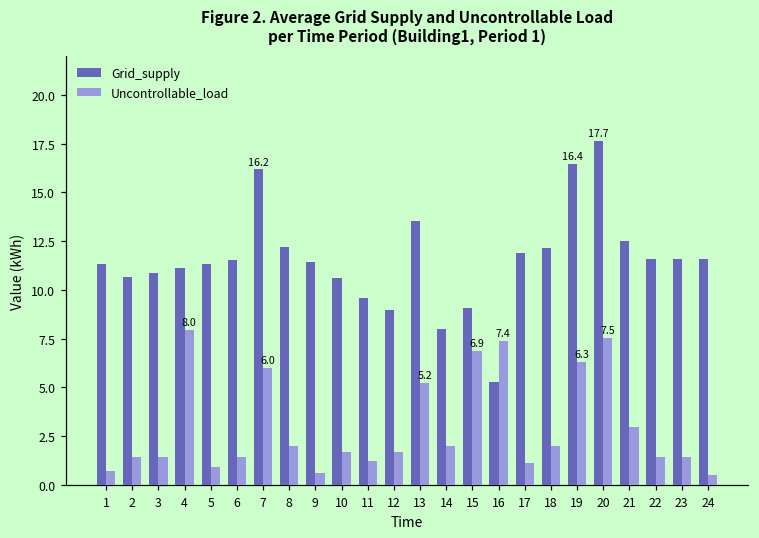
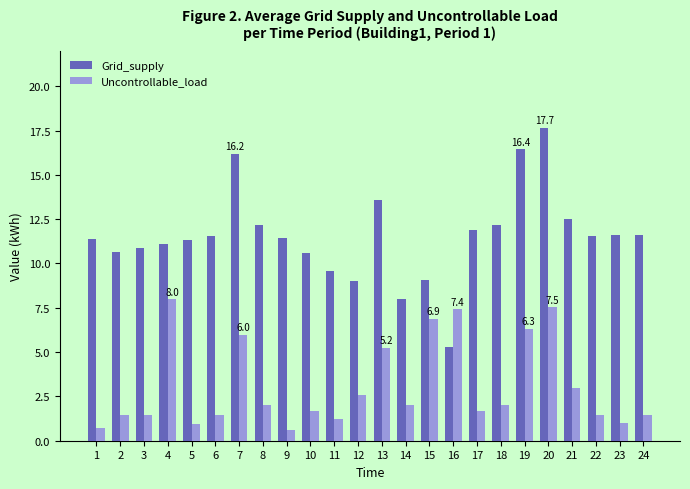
  {
    "Grid_supply": {
      "7": 16.2,
      "19": 16.4,
      "20": 17.7
    },
    "Uncontrollable_load": {
      "1": 0.7,
      "2": 1.4,
      "3": 1.4,
      "5": 0.9,
      "6": 1.4,
      "8": 2.0,
      "9": 0.6,
      "10": 1.7,
      "11": 1.2,
-     "12": 1.7,
+     "12": 2.6,
      "14": 2.0,
-     "17": 1.1,
+     "17": 1.7,
      "18": 2.0,
      "21": 3.0,
      "22": 1.4,
-     "23": 1.4,
-     "24": 0.5
+     "23": 1.0,
+     "24": 1.4
    }
  }
